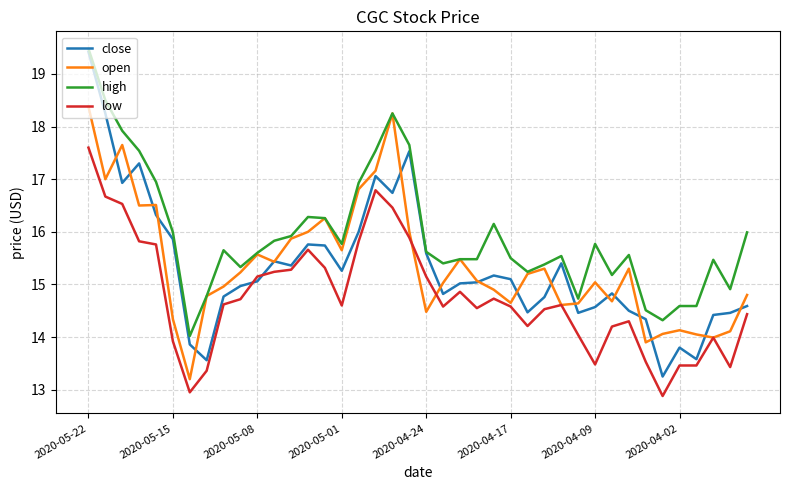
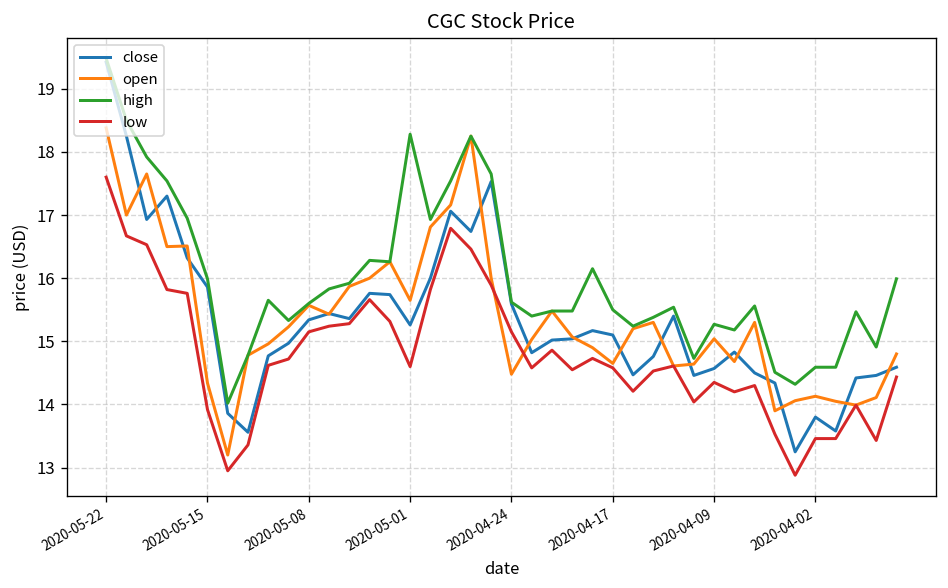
  {
    "close": {
      "2020-05-15": 15.9,
-     "2020-05-08": 15.1,
+     "2020-05-08": 15.3,
      "2020-05-01": 15.3,
      "2020-04-17": 15.1,
      "2020-04-09": 14.6,
      "2020-04-02": 13.8
    },
    "open": {
      "2020-05-15": 14.3,
      "2020-05-01": 15.7,
      "2020-04-24": 14.5,
      "2020-04-17": 14.7,
      "2020-04-09": 15.0,
      "2020-04-02": 14.1
    },
    "high": {
      "2020-05-15": 16.0,
-     "2020-05-01": 15.8,
+     "2020-05-01": 18.3,
      "2020-04-17": 15.5,
-     "2020-04-09": 15.8,
+     "2020-04-09": 15.3,
      "2020-04-02": 14.6
    },
    "low": {
      "2020-05-22": 17.6,
      "2020-05-15": 13.9,
      "2020-05-08": 15.2,
      "2020-05-01": 14.6,
      "2020-04-24": 15.2,
      "2020-04-17": 14.6,
-     "2020-04-09": 13.5,
+     "2020-04-09": 14.4,
      "2020-04-02": 13.5
    }
  }
